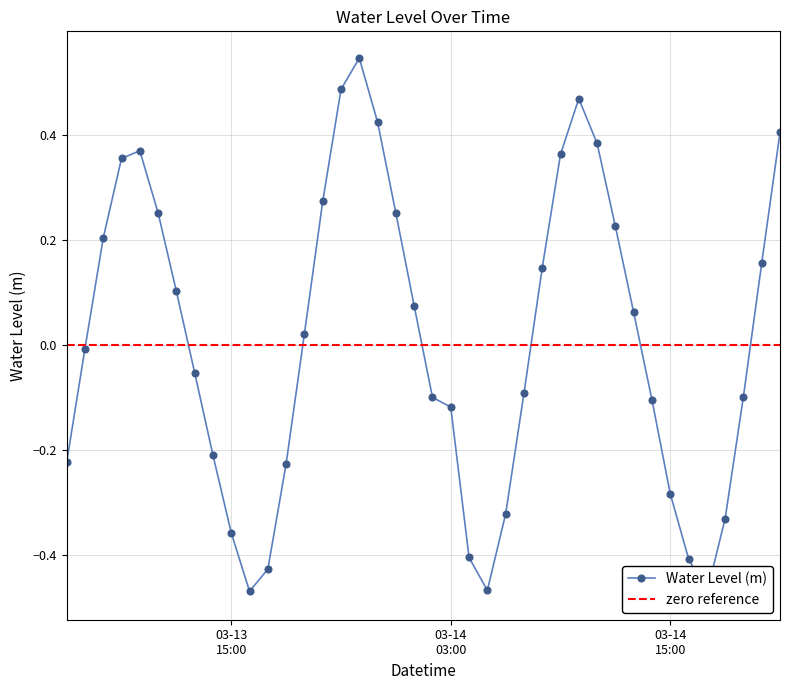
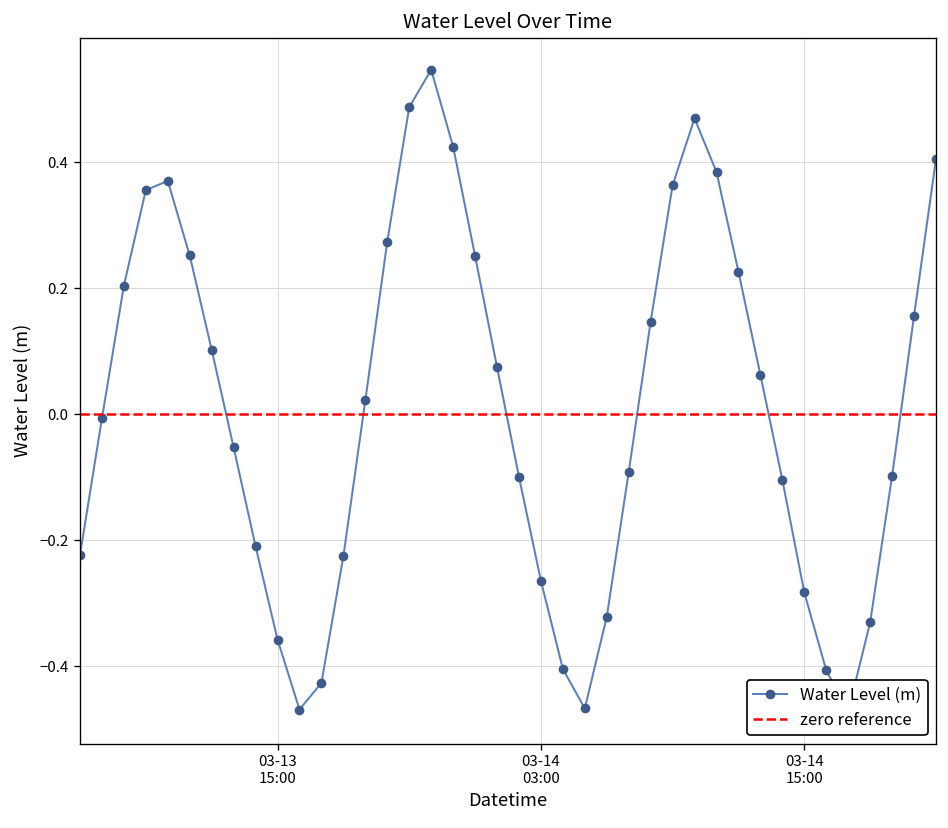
  {
    "03-13 15:00": -0.36,
-   "03-14 03:00": -0.12,
+   "03-14 03:00": -0.26,
    "03-14 15:00": -0.28
  }
